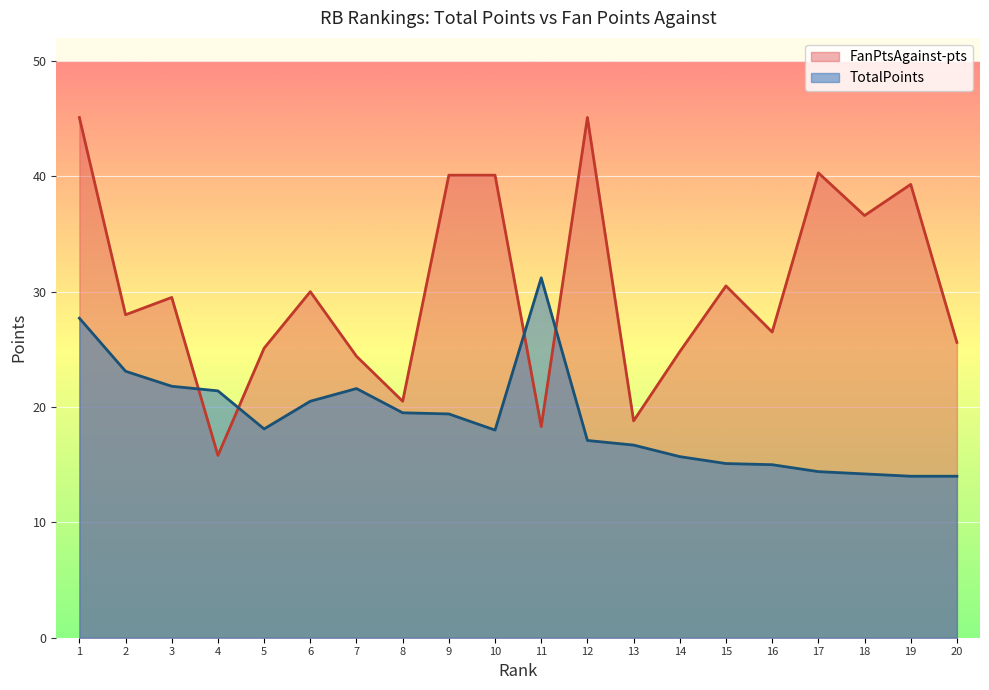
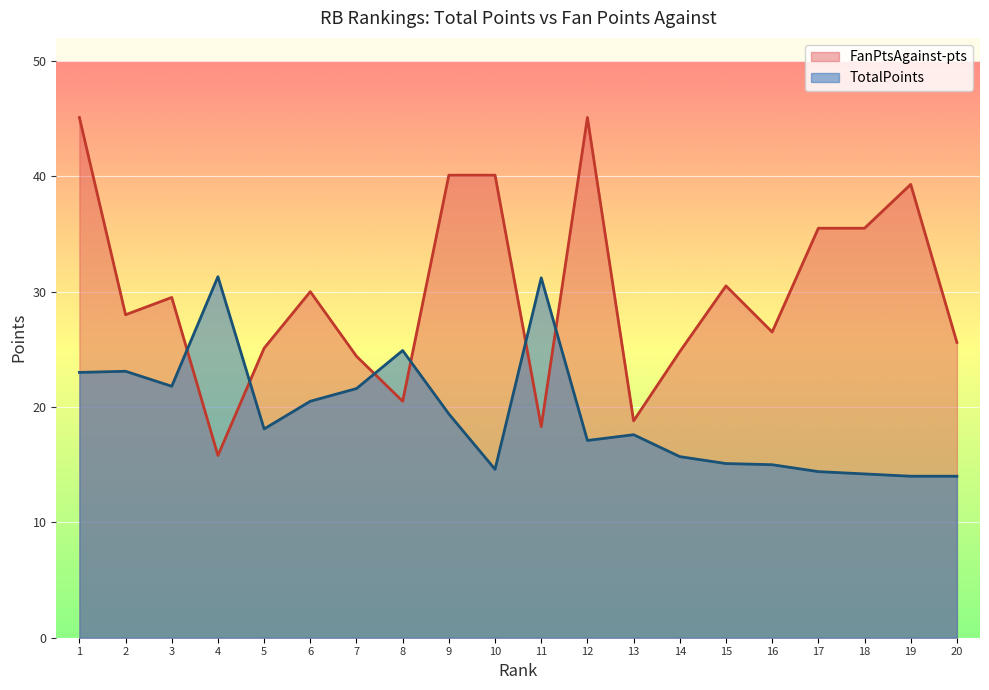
  {
    "FanPtsAgainst-pts": {
      "1": 45.1,
      "2": 28.0,
      "3": 29.5,
      "4": 15.8,
      "5": 25.1,
      "6": 30.0,
      "7": 24.4,
      "8": 20.5,
      "9": 40.1,
      "10": 40.1,
      "11": 18.3,
      "12": 45.1,
      "13": 18.8,
      "14": 24.8,
      "15": 30.5,
      "16": 26.5,
-     "17": 40.3,
-     "18": 36.6,
+     "17": 35.5,
+     "18": 35.5,
      "19": 39.3,
      "20": 25.6
    },
    "TotalPoints": {
-     "1": 27.7,
+     "1": 23.0,
      "2": 23.1,
      "3": 21.8,
-     "4": 21.4,
+     "4": 31.3,
      "5": 18.1,
      "6": 20.5,
      "7": 21.6,
-     "8": 19.5,
+     "8": 24.9,
      "9": 19.4,
-     "10": 18.0,
+     "10": 14.6,
      "11": 31.2,
      "12": 17.1,
-     "13": 16.7,
+     "13": 17.6,
      "14": 15.7,
      "15": 15.1,
      "16": 15.0,
      "17": 14.4,
      "18": 14.2,
      "19": 14.0,
      "20": 14.0
    }
  }
